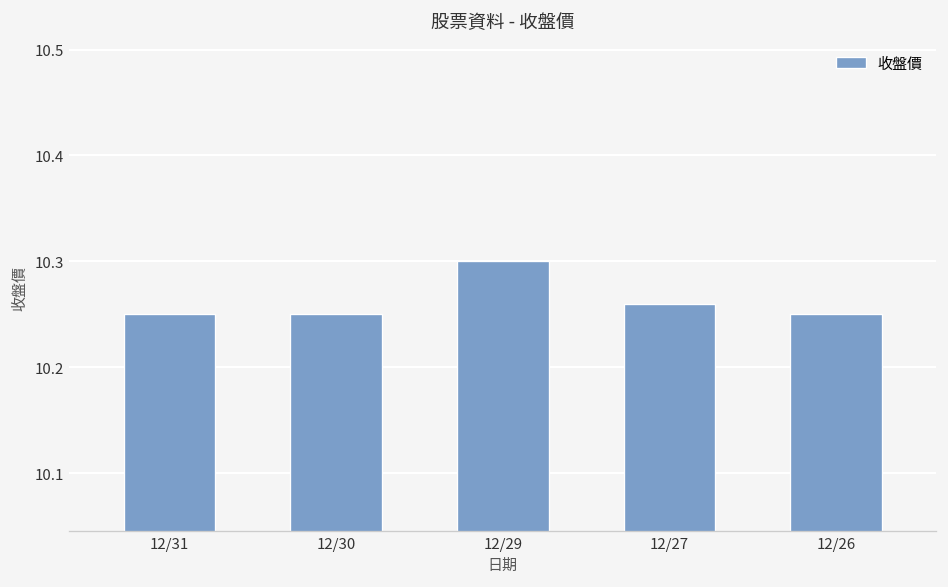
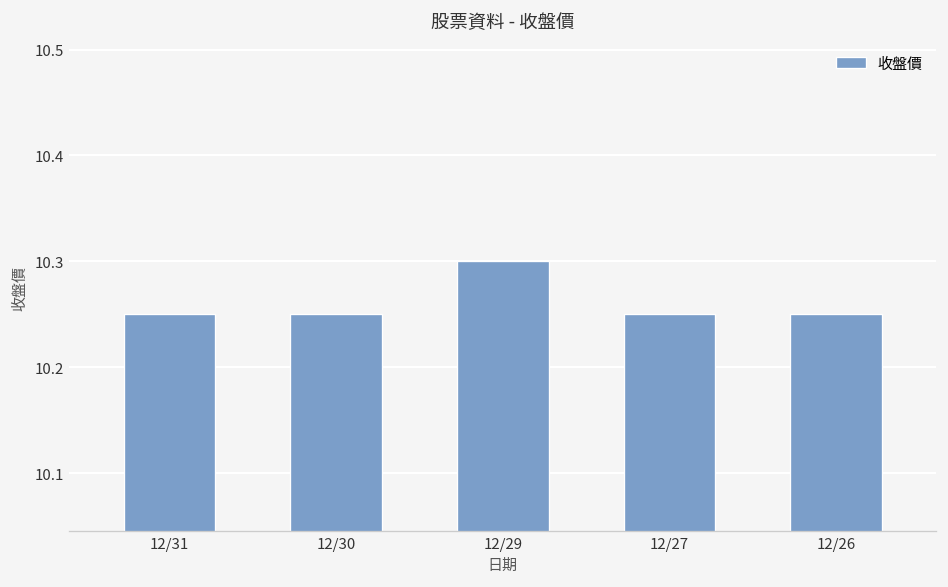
  {
    "12/31": 10.25,
    "12/30": 10.25,
    "12/29": 10.30,
-   "12/27": 10.26,
+   "12/27": 10.25,
    "12/26": 10.25
  }
